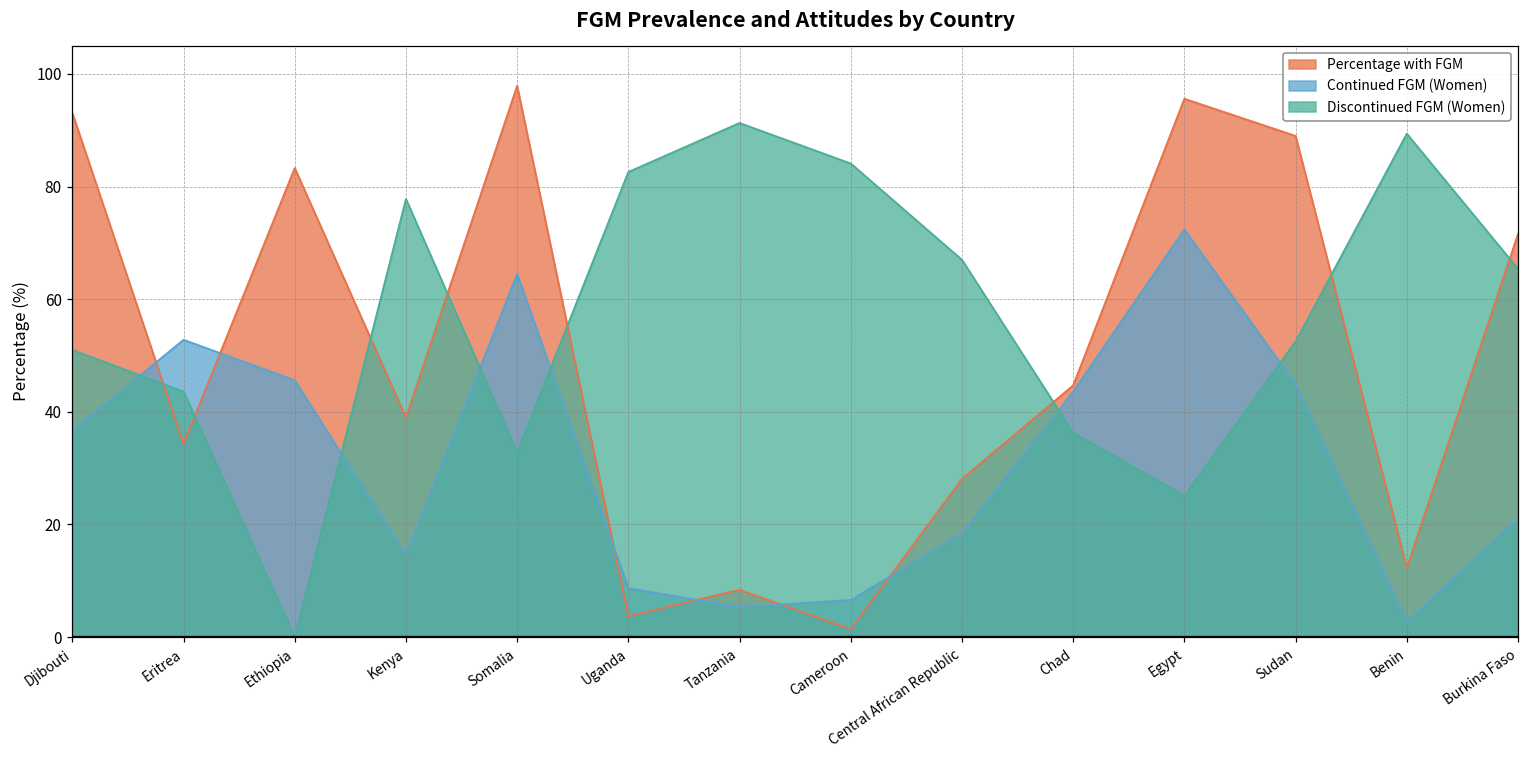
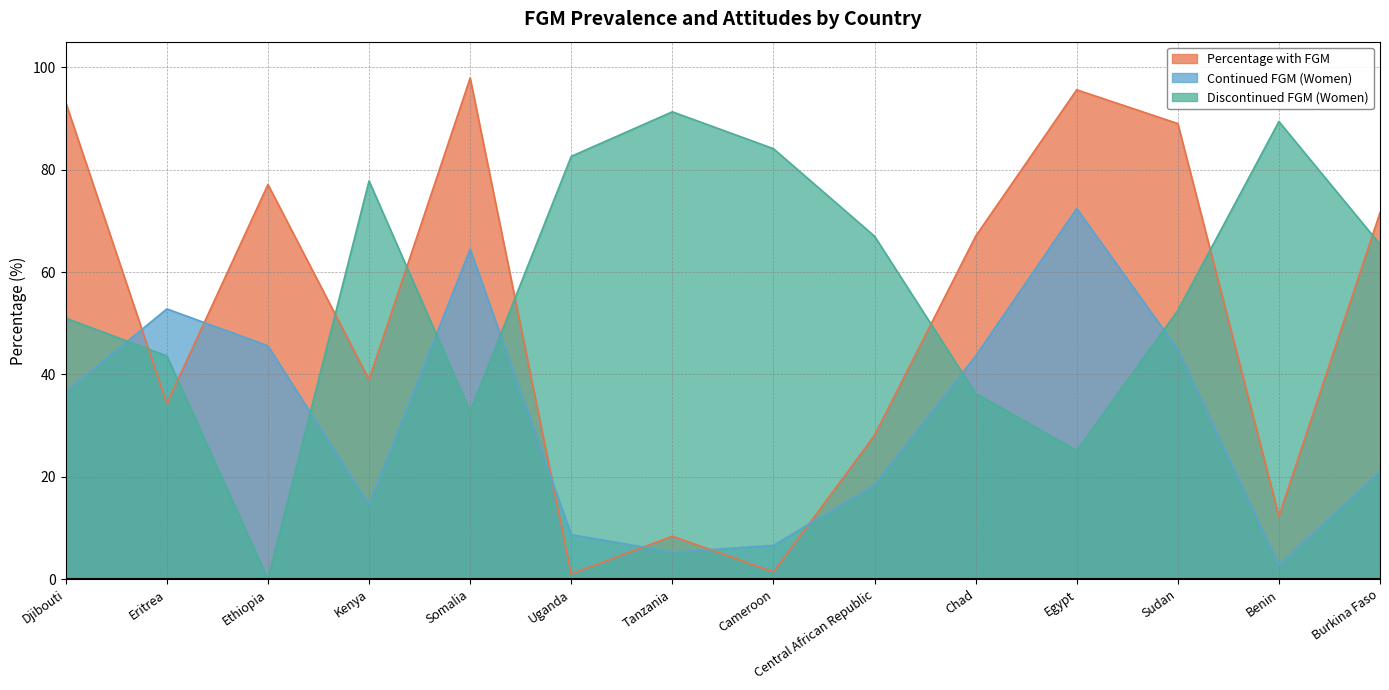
  {
    "Percentage with FGM": {
      "Djibouti": 93,
      "Eritrea": 34,
-     "Ethiopia": 83,
+     "Ethiopia": 77,
      "Kenya": 39,
      "Somalia": 98,
-     "Uganda": 4,
+     "Uganda": 1,
      "Tanzania": 8,
      "Cameroon": 1,
      "Central African Republic": 28,
-     "Chad": 45,
+     "Chad": 67,
      "Egypt": 96,
      "Sudan": 89,
      "Benin": 12,
      "Burkina Faso": 72
    }
  }
